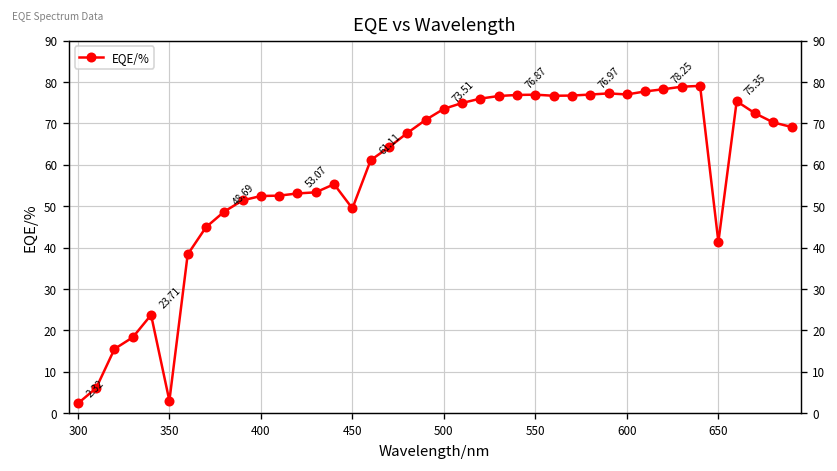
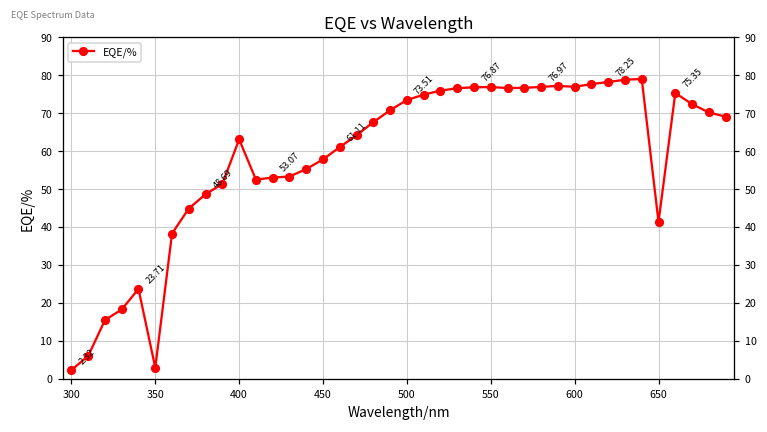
  {
    "350": 3,
-   "400": 52,
-   "450": 49,
+   "400": 63,
+   "450": 58,
    "600": 77,
    "650": 41
  }
